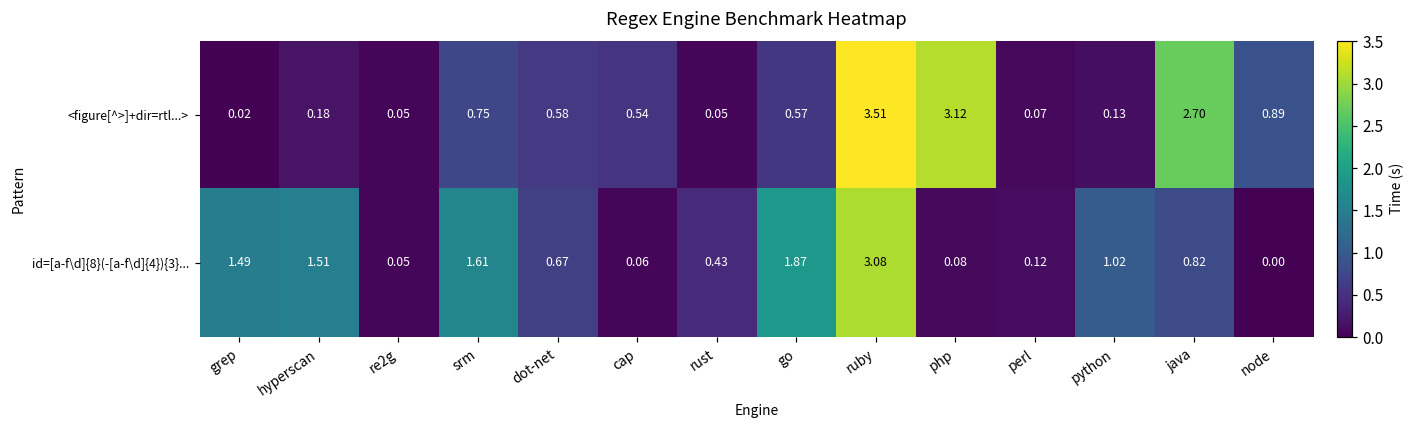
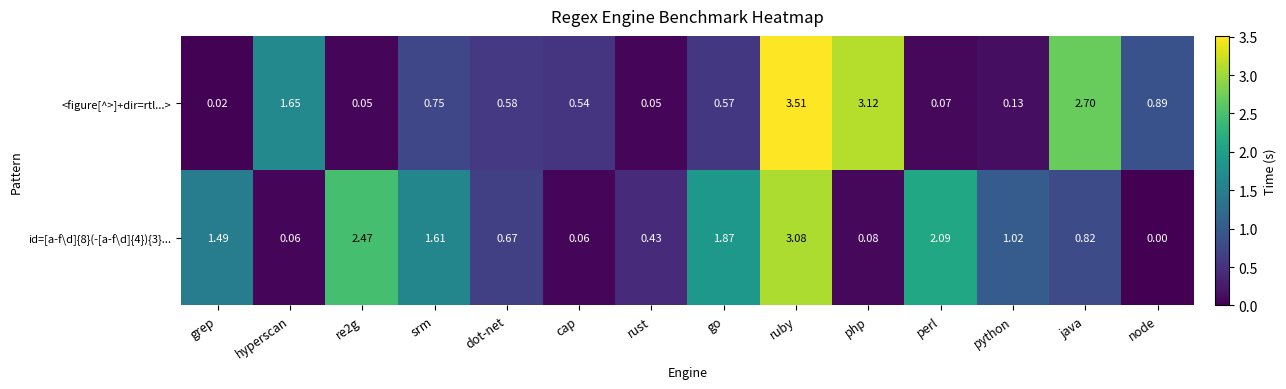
  {
    "<figure[^>]+dir=rtl...>": {
      "grep": 0.02,
-     "hyperscan": 0.18,
+     "hyperscan": 1.65,
      "re2g": 0.05,
      "srm": 0.75,
      "dot-net": 0.58,
      "cap": 0.54,
      "rust": 0.05,
      "go": 0.57,
      "ruby": 3.51,
      "php": 3.12,
      "perl": 0.07,
      "python": 0.13,
      "java": 2.70,
      "node": 0.89
    },
    "id=[a-f\\d]{8}(-[a-f\\d]{4}){3}...": {
      "grep": 1.49,
-     "hyperscan": 1.51,
-     "re2g": 0.05,
+     "hyperscan": 0.06,
+     "re2g": 2.47,
      "srm": 1.61,
      "dot-net": 0.67,
      "cap": 0.06,
      "rust": 0.43,
      "go": 1.87,
      "ruby": 3.08,
      "php": 0.08,
-     "perl": 0.12,
+     "perl": 2.09,
      "python": 1.02,
      "java": 0.82,
      "node": 0.00
    }
  }
